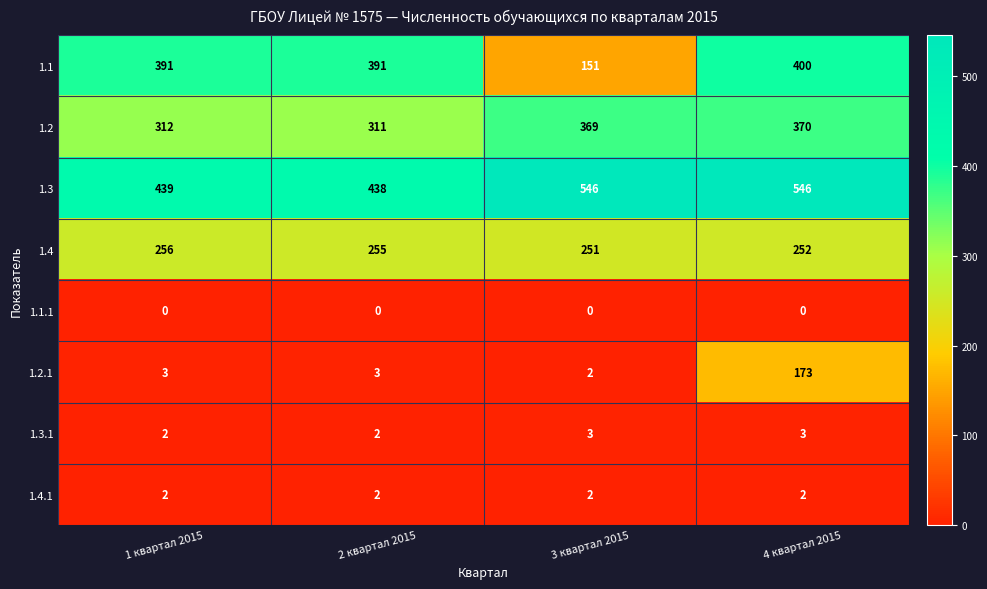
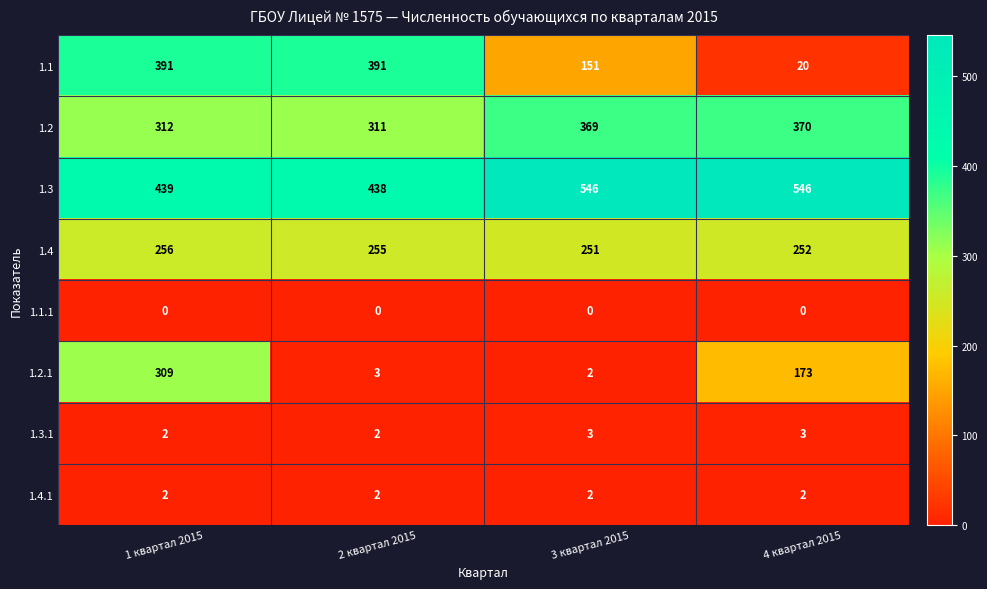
  {
    "1.1": {
      "1 квартал 2015": 391,
      "2 квартал 2015": 391,
      "3 квартал 2015": 151,
-     "4 квартал 2015": 400
+     "4 квартал 2015": 20
    },
    "1.2": {
      "1 квартал 2015": 312,
      "2 квартал 2015": 311,
      "3 квартал 2015": 369,
      "4 квартал 2015": 370
    },
    "1.3": {
      "1 квартал 2015": 439,
      "2 квартал 2015": 438,
      "3 квартал 2015": 546,
      "4 квартал 2015": 546
    },
    "1.4": {
      "1 квартал 2015": 256,
      "2 квартал 2015": 255,
      "3 квартал 2015": 251,
      "4 квартал 2015": 252
    },
    "1.1.1": {
      "1 квартал 2015": 0,
      "2 квартал 2015": 0,
      "3 квартал 2015": 0,
      "4 квартал 2015": 0
    },
    "1.2.1": {
-     "1 квартал 2015": 3,
+     "1 квартал 2015": 309,
      "2 квартал 2015": 3,
      "3 квартал 2015": 2,
      "4 квартал 2015": 173
    },
    "1.3.1": {
      "1 квартал 2015": 2,
      "2 квартал 2015": 2,
      "3 квартал 2015": 3,
      "4 квартал 2015": 3
    },
    "1.4.1": {
      "1 квартал 2015": 2,
      "2 квартал 2015": 2,
      "3 квартал 2015": 2,
      "4 квартал 2015": 2
    }
  }
